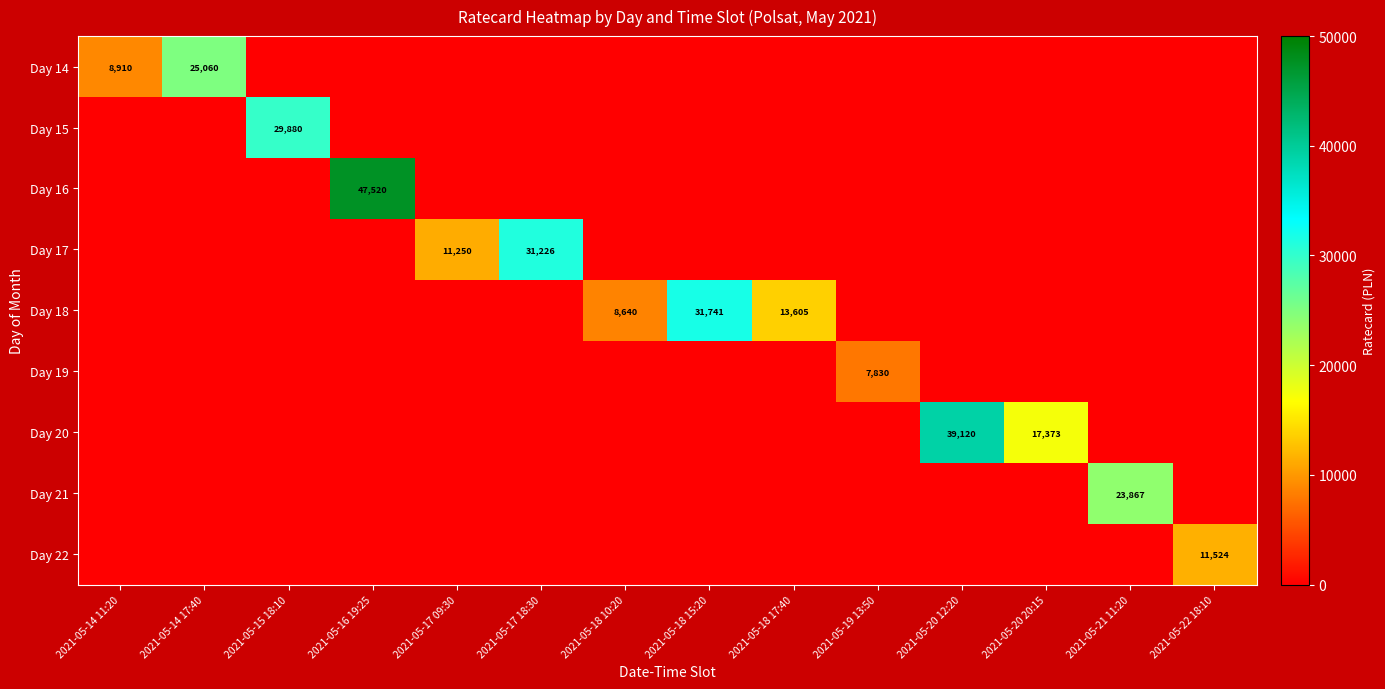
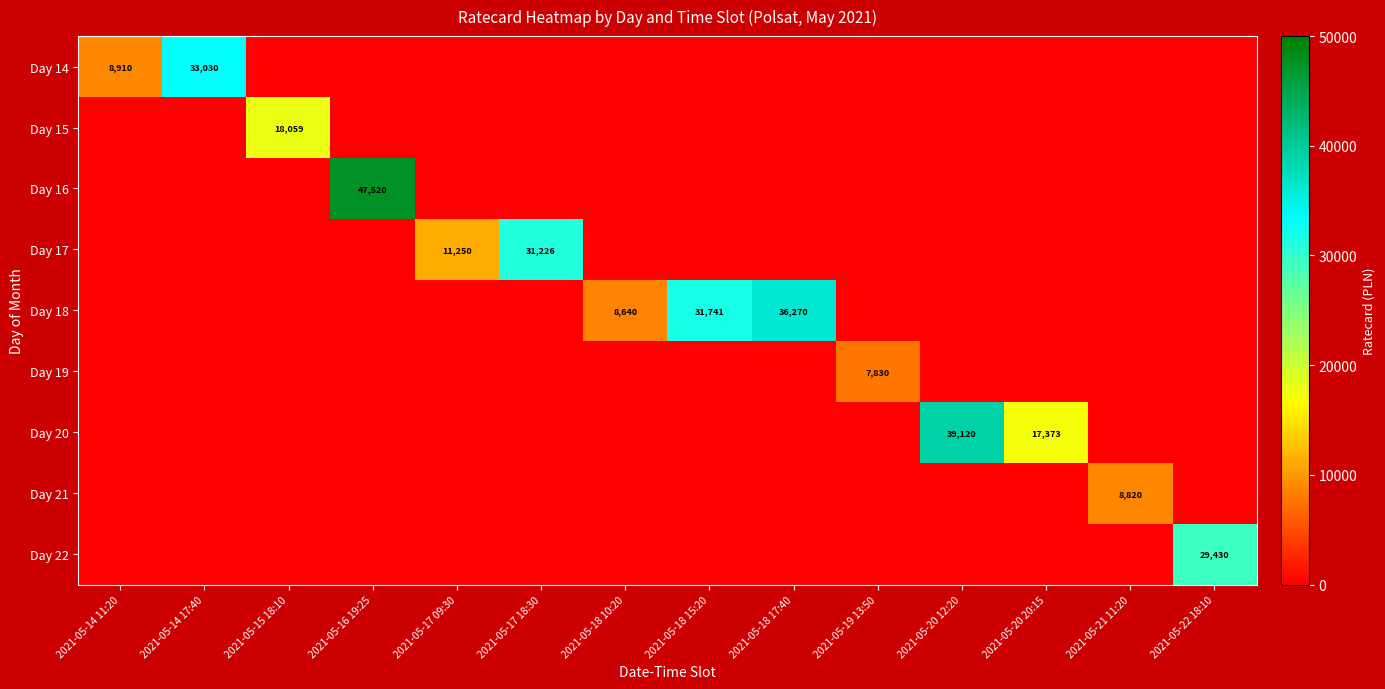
  {
    "Day 14": {
      "2021-05-14 11:20": "8,910",
-     "2021-05-14 17:40": "25,060"
+     "2021-05-14 17:40": "33,030"
    },
    "Day 15": {
-     "2021-05-15 18:10": "29,880"
+     "2021-05-15 18:10": "18,059"
    },
    "Day 16": {
      "2021-05-16 19:25": "47,520"
    },
    "Day 17": {
      "2021-05-17 09:30": "11,250",
      "2021-05-17 18:30": "31,226"
    },
    "Day 18": {
      "2021-05-18 10:20": "8,640",
      "2021-05-18 15:20": "31,741",
-     "2021-05-18 17:40": "13,605"
+     "2021-05-18 17:40": "36,270"
    },
    "Day 19": {
      "2021-05-19 13:50": "7,830"
    },
    "Day 20": {
      "2021-05-20 12:20": "39,120",
      "2021-05-20 20:15": "17,373"
    },
    "Day 21": {
-     "2021-05-21 11:20": "23,867"
+     "2021-05-21 11:20": "8,820"
    },
    "Day 22": {
-     "2021-05-22 18:10": "11,524"
+     "2021-05-22 18:10": "29,430"
    }
  }
